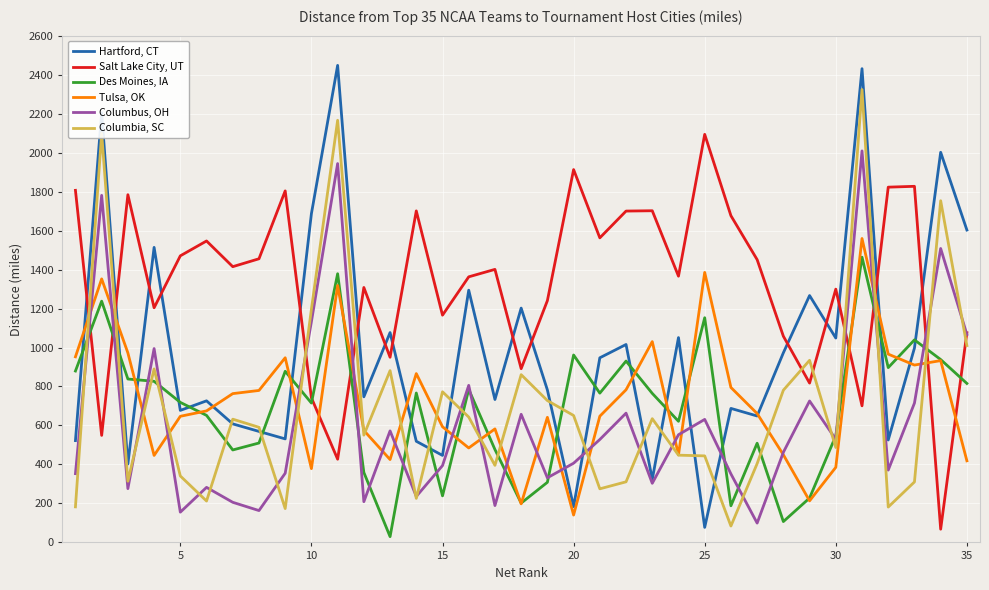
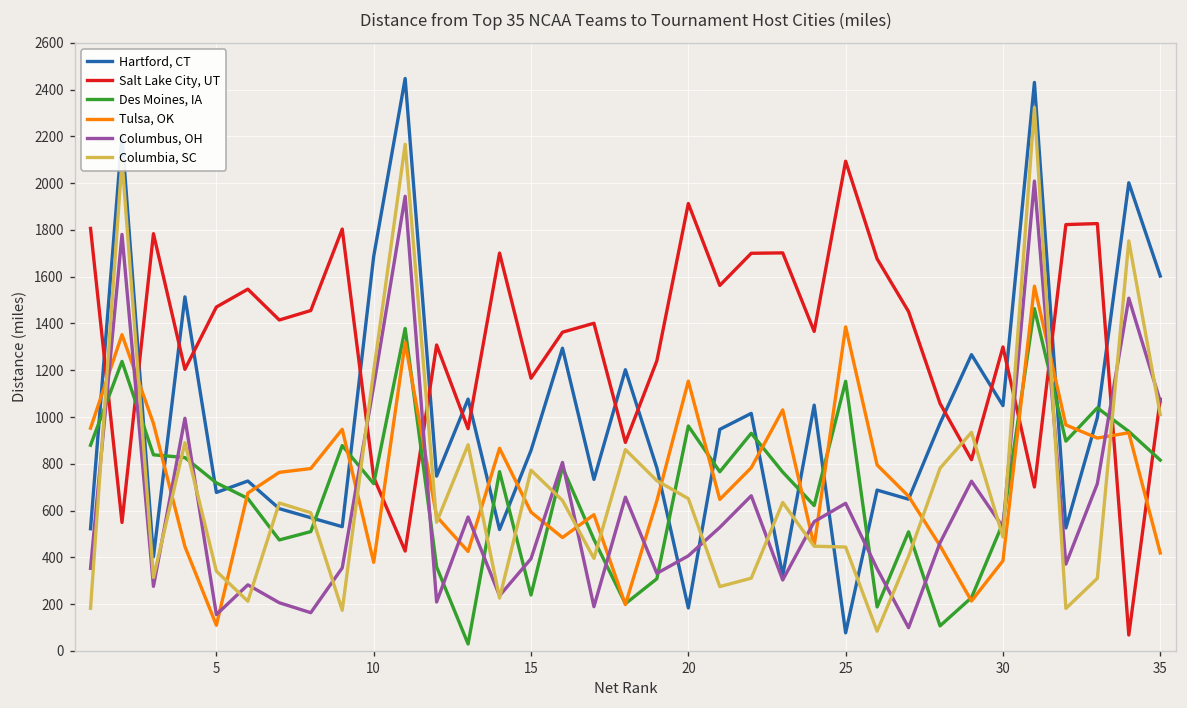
  {
    "Hartford, CT": {
      "5": 680,
      "10": 1690,
-     "15": 450,
+     "15": 860,
      "20": 180,
      "25": 80,
      "30": 1050,
      "35": 1600
    },
    "Salt Lake City, UT": {
      "5": 1470,
      "10": 740,
      "15": 1170,
      "20": 1910,
      "25": 2090,
      "30": 1300
    },
    "Des Moines, IA": {
      "5": 720,
      "10": 720,
      "15": 240,
      "20": 960,
      "25": 1150,
      "30": 550,
      "35": 820
    },
    "Tulsa, OK": {
-     "5": 650,
+     "5": 110,
      "10": 380,
      "15": 590,
-     "20": 140,
+     "20": 1150,
      "25": 1390,
      "30": 390,
      "35": 420
    },
    "Columbus, OH": {
      "5": 160,
      "10": 1130,
      "15": 390,
      "20": 410,
      "25": 630,
      "30": 530
    },
    "Columbia, SC": {
      "5": 340,
      "10": 1200,
      "15": 770,
      "20": 650,
      "25": 440,
      "30": 490,
      "35": 1010
    }
  }
